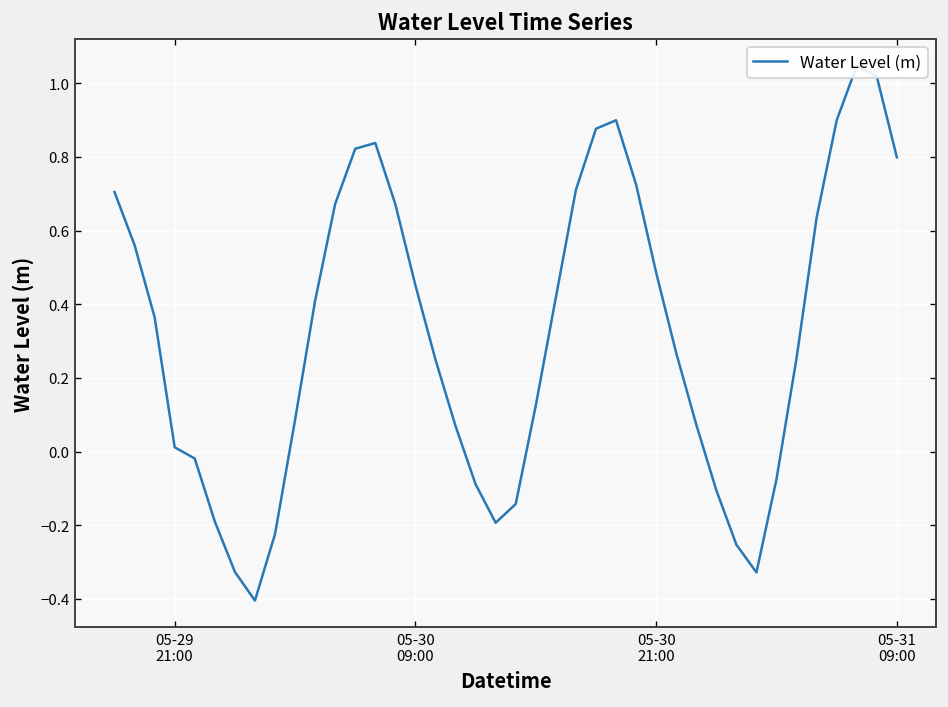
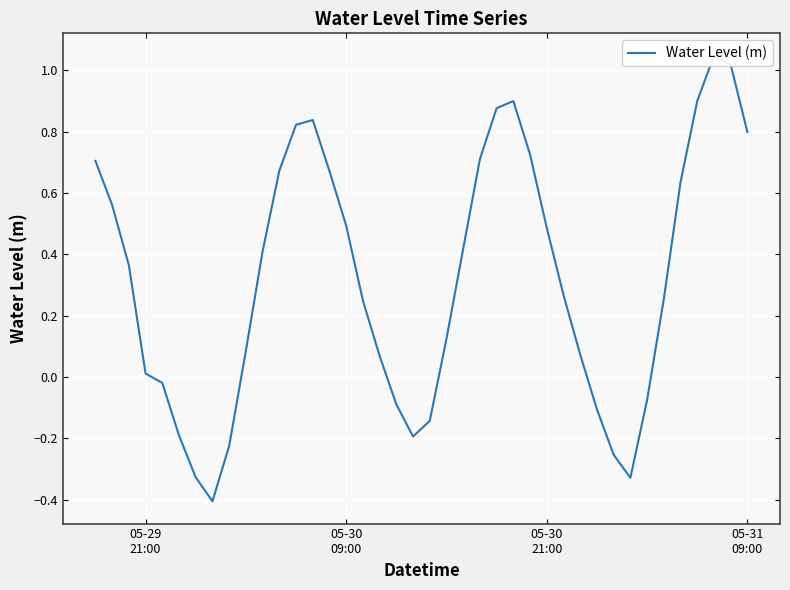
  {
    "05-29 21:00": 0.01,
-   "05-30 09:00": 0.45,
+   "05-30 09:00": 0.49,
    "05-30 21:00": 0.49,
    "05-31 09:00": 0.80
  }
